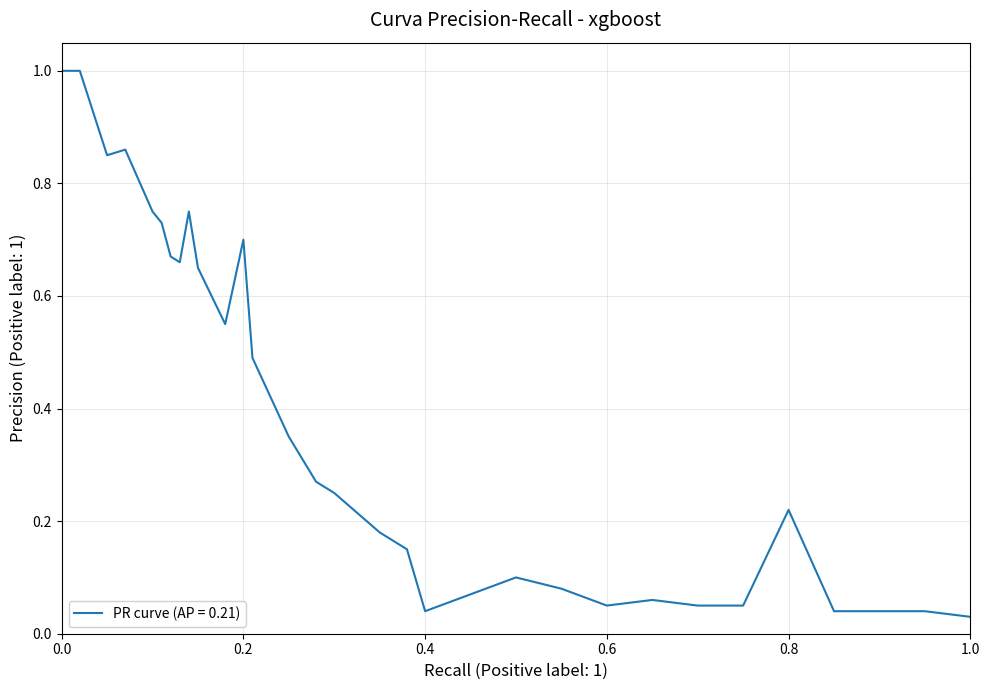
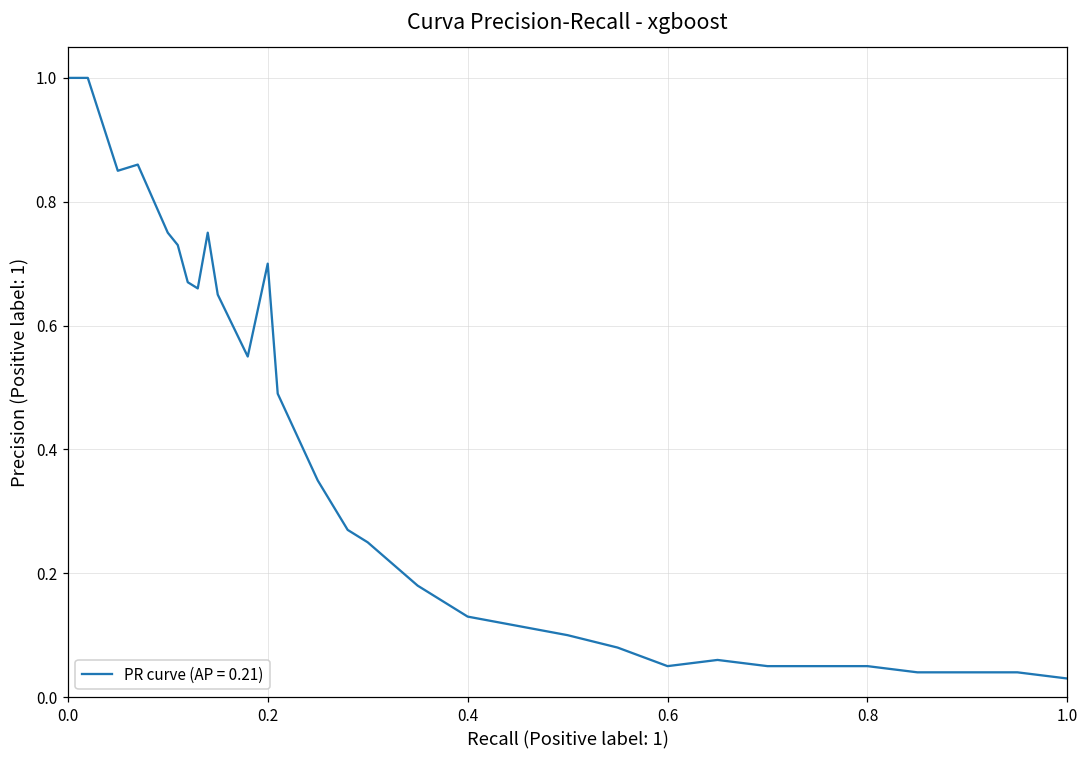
  {
    "0.0": 1.00,
    "0.2": 0.70,
-   "0.4": 0.04,
+   "0.4": 0.13,
    "0.6": 0.05,
-   "0.8": 0.22,
+   "0.8": 0.05,
    "1.0": 0.03
  }
